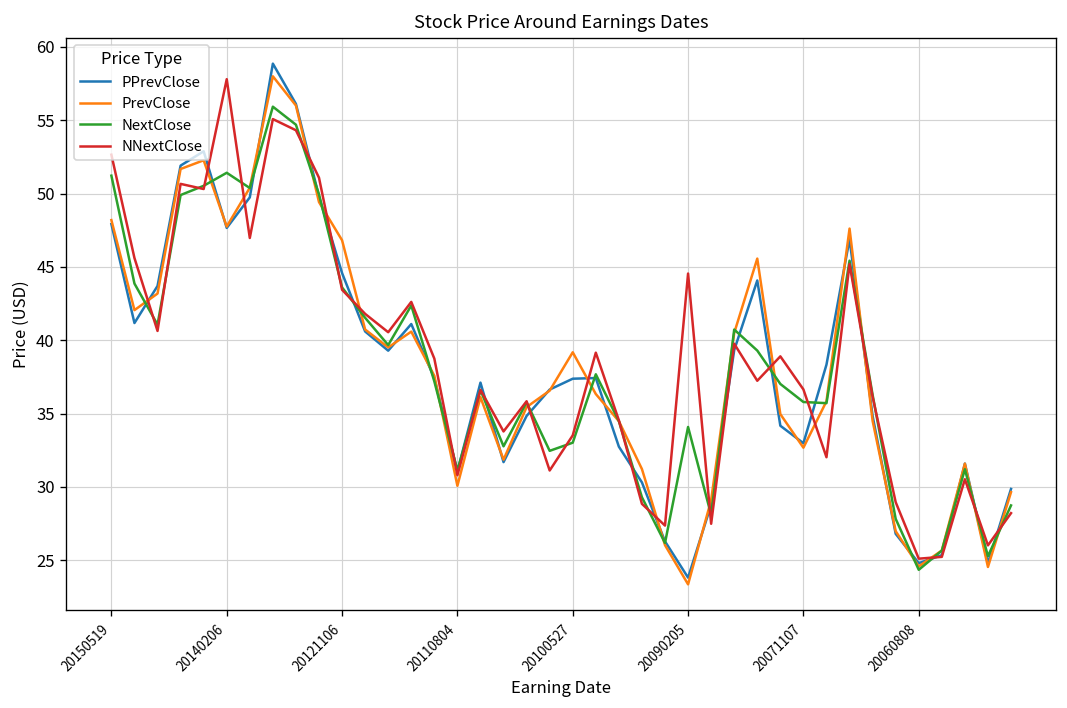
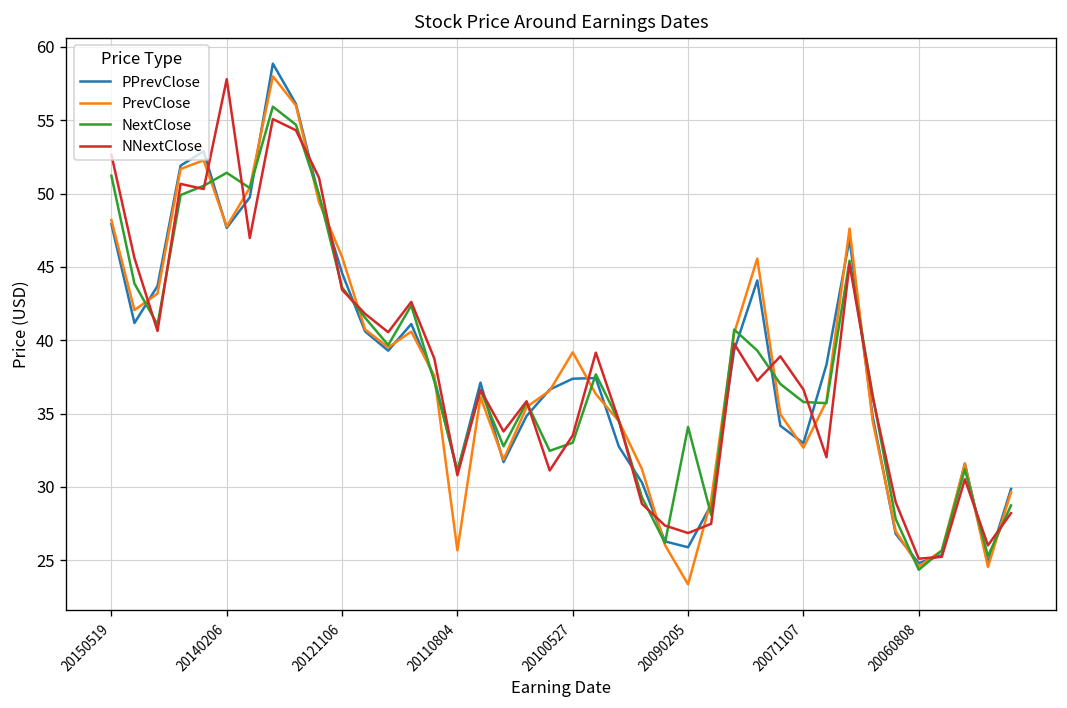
  {
    "PPrevClose": {
      "20150519": 47.9,
      "20121106": 44.6,
      "20100527": 37.4,
-     "20090205": 23.8,
+     "20090205": 25.9,
      "20071107": 33.0,
      "20060808": 24.8
    },
    "PrevClose": {
      "20150519": 48.2,
-     "20121106": 46.8,
-     "20110804": 30.1,
+     "20121106": 45.7,
+     "20110804": 25.7,
      "20100527": 39.2,
      "20090205": 23.4,
      "20071107": 32.7,
      "20060808": 24.6
    },
    "NextClose": {
      "20150519": 51.2,
      "20140206": 51.4,
      "20100527": 33.0,
      "20090205": 34.1,
      "20071107": 35.8,
      "20060808": 24.3
    },
    "NNextClose": {
      "20140206": 57.8,
      "20110804": 30.8,
      "20100527": 33.5,
-     "20090205": 44.5,
+     "20090205": 26.9,
      "20071107": 36.6,
      "20060808": 25.1
    }
  }
